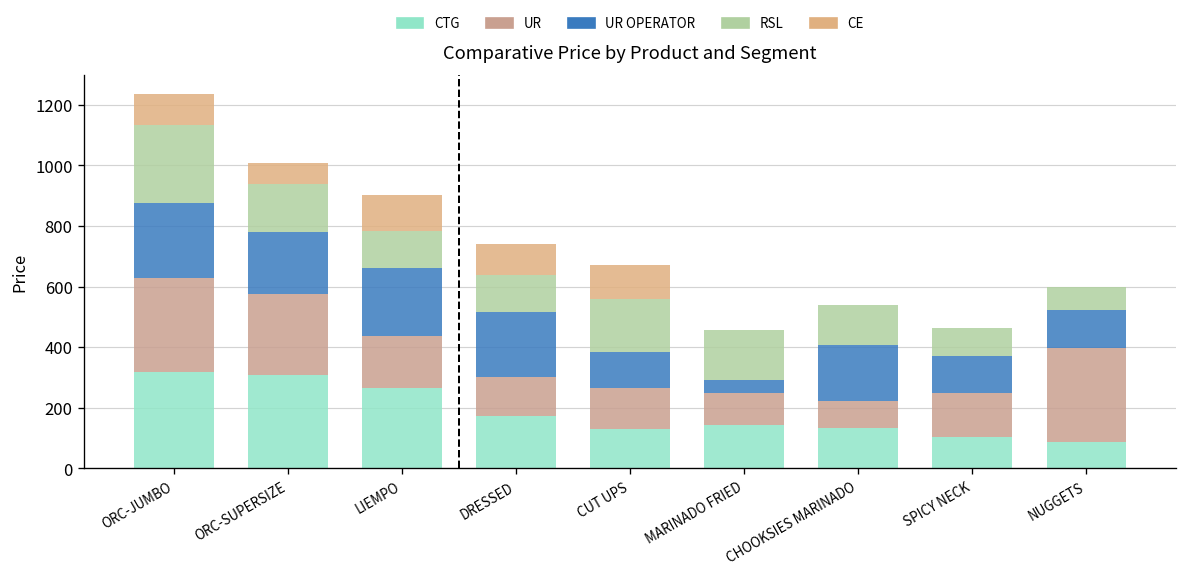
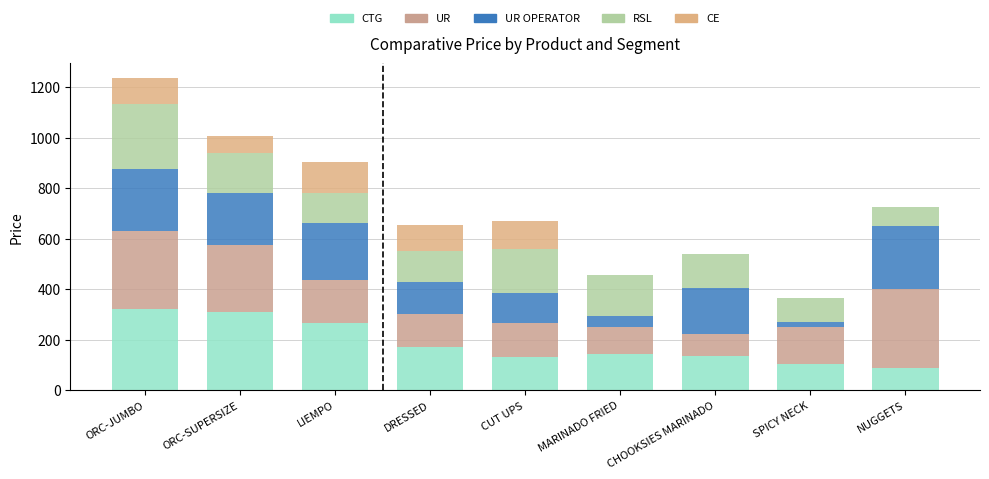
  {
    "UR OPERATOR": {
      "ORC-JUMBO": 250,
      "ORC-SUPERSIZE": 210,
      "LIEMPO": 220,
-     "DRESSED": 210,
+     "DRESSED": 130,
      "CUT UPS": 120,
      "MARINADO FRIED": 40,
      "CHOOKSIES MARINADO": 180,
-     "SPICY NECK": 120,
-     "NUGGETS": 130
+     "SPICY NECK": 20,
+     "NUGGETS": 250
    }
  }
